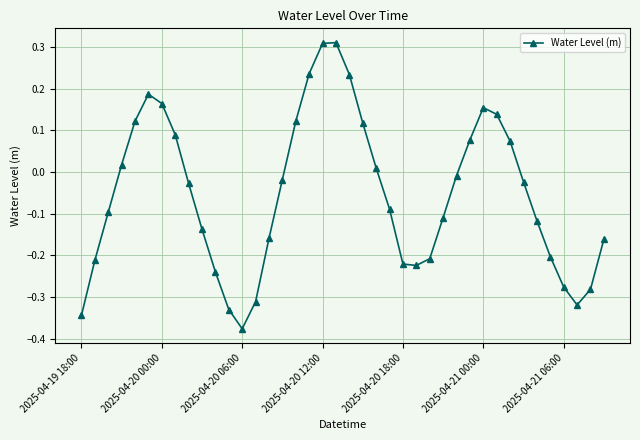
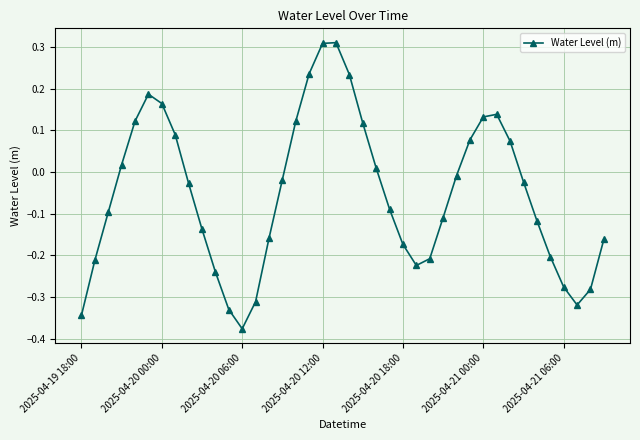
  {
    "2025-04-19 18:00": -0.34,
    "2025-04-20 00:00": 0.16,
    "2025-04-20 06:00": -0.38,
    "2025-04-20 12:00": 0.31,
-   "2025-04-20 18:00": -0.22,
-   "2025-04-21 00:00": 0.15,
+   "2025-04-20 18:00": -0.17,
+   "2025-04-21 00:00": 0.13,
    "2025-04-21 06:00": -0.28
  }
